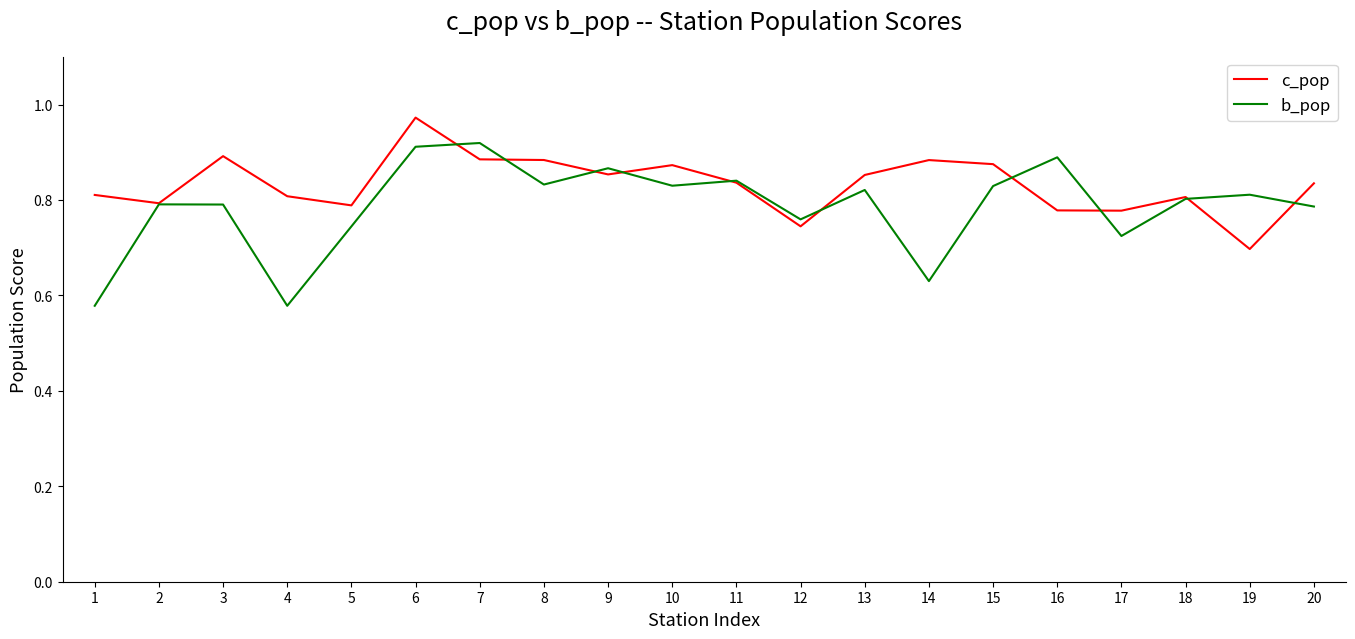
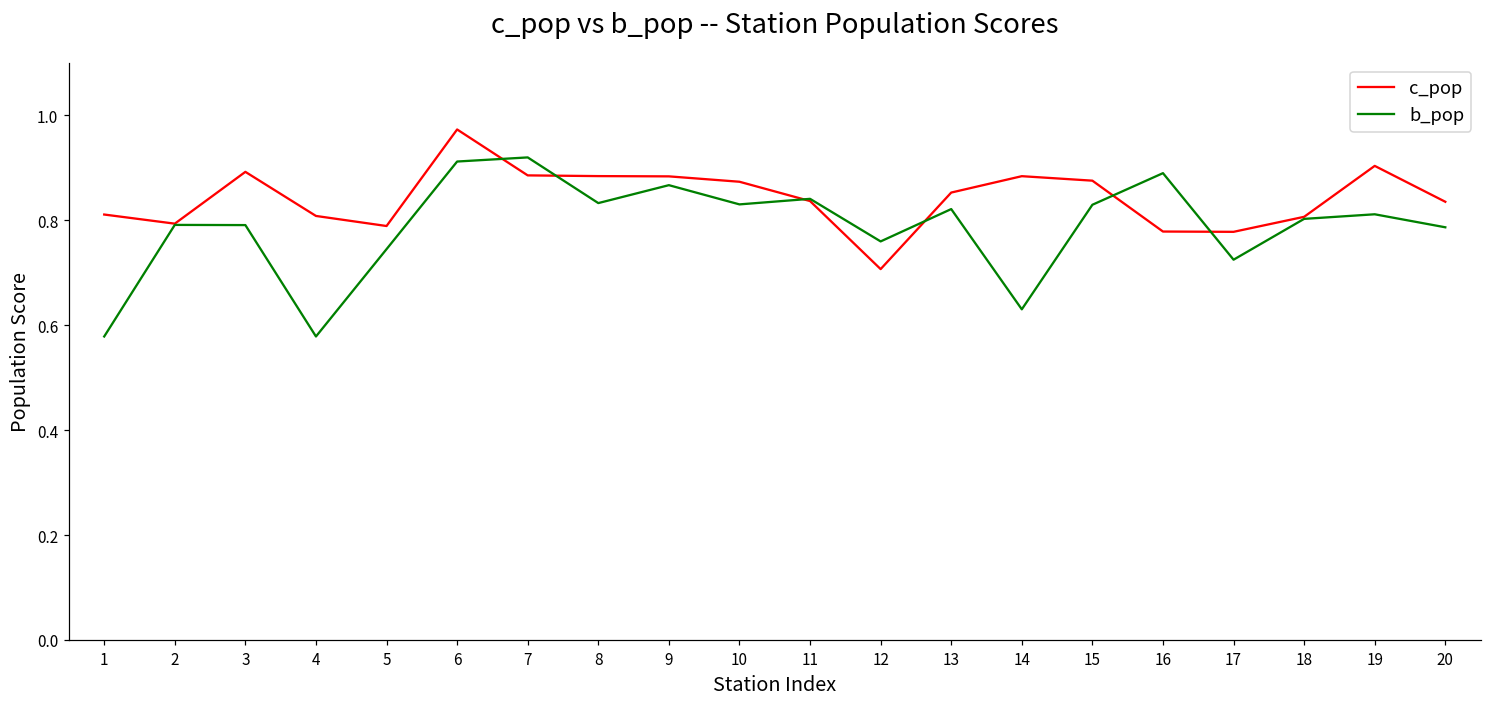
  {
    "c_pop": {
      "1": 0.81,
      "3": 0.89,
      "4": 0.81,
      "5": 0.79,
      "6": 0.97,
      "7": 0.89,
      "8": 0.88,
-     "9": 0.85,
+     "9": 0.88,
      "10": 0.87,
-     "12": 0.74,
+     "12": 0.71,
      "13": 0.85,
      "14": 0.88,
      "15": 0.88,
      "16": 0.78,
      "17": 0.78,
-     "19": 0.70,
+     "19": 0.90,
      "20": 0.83
    },
    "b_pop": {
      "1": 0.58,
      "3": 0.79,
      "4": 0.58,
      "5": 0.74,
      "6": 0.91,
      "7": 0.92,
      "8": 0.83,
      "9": 0.87,
      "10": 0.83,
      "12": 0.76,
      "13": 0.82,
      "14": 0.63,
      "15": 0.83,
      "16": 0.89,
      "17": 0.72,
      "19": 0.81,
      "20": 0.79
    }
  }
